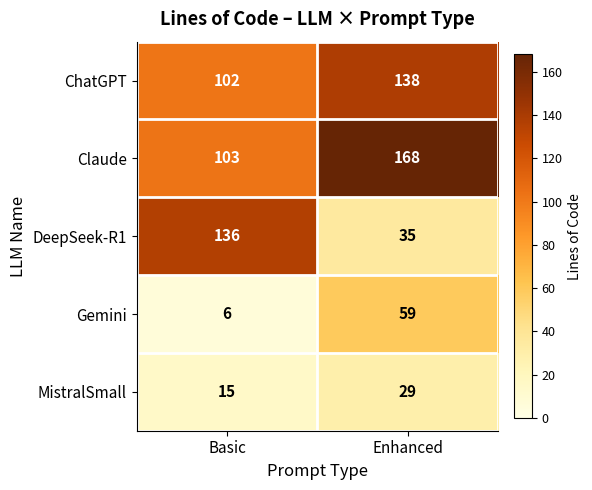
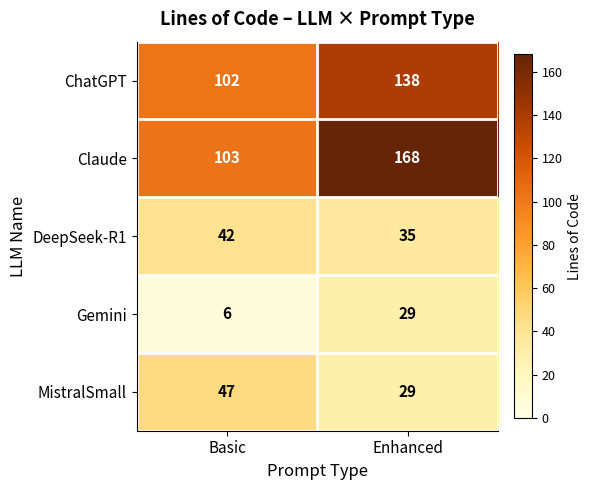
  {
    "ChatGPT": {
      "Basic": 102,
      "Enhanced": 138
    },
    "Claude": {
      "Basic": 103,
      "Enhanced": 168
    },
    "DeepSeek-R1": {
-     "Basic": 136,
+     "Basic": 42,
      "Enhanced": 35
    },
    "Gemini": {
      "Basic": 6,
-     "Enhanced": 59
+     "Enhanced": 29
    },
    "MistralSmall": {
-     "Basic": 15,
+     "Basic": 47,
      "Enhanced": 29
    }
  }
